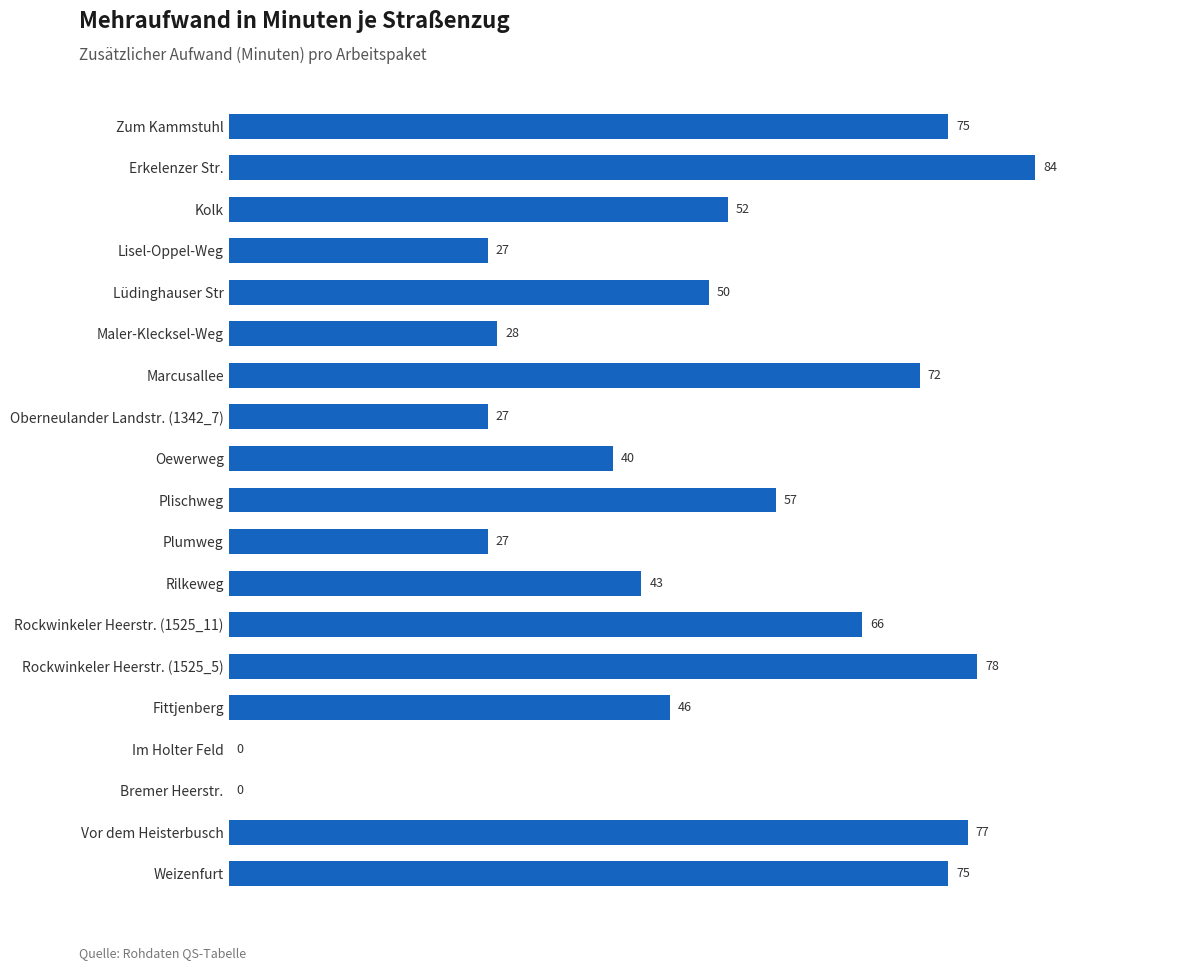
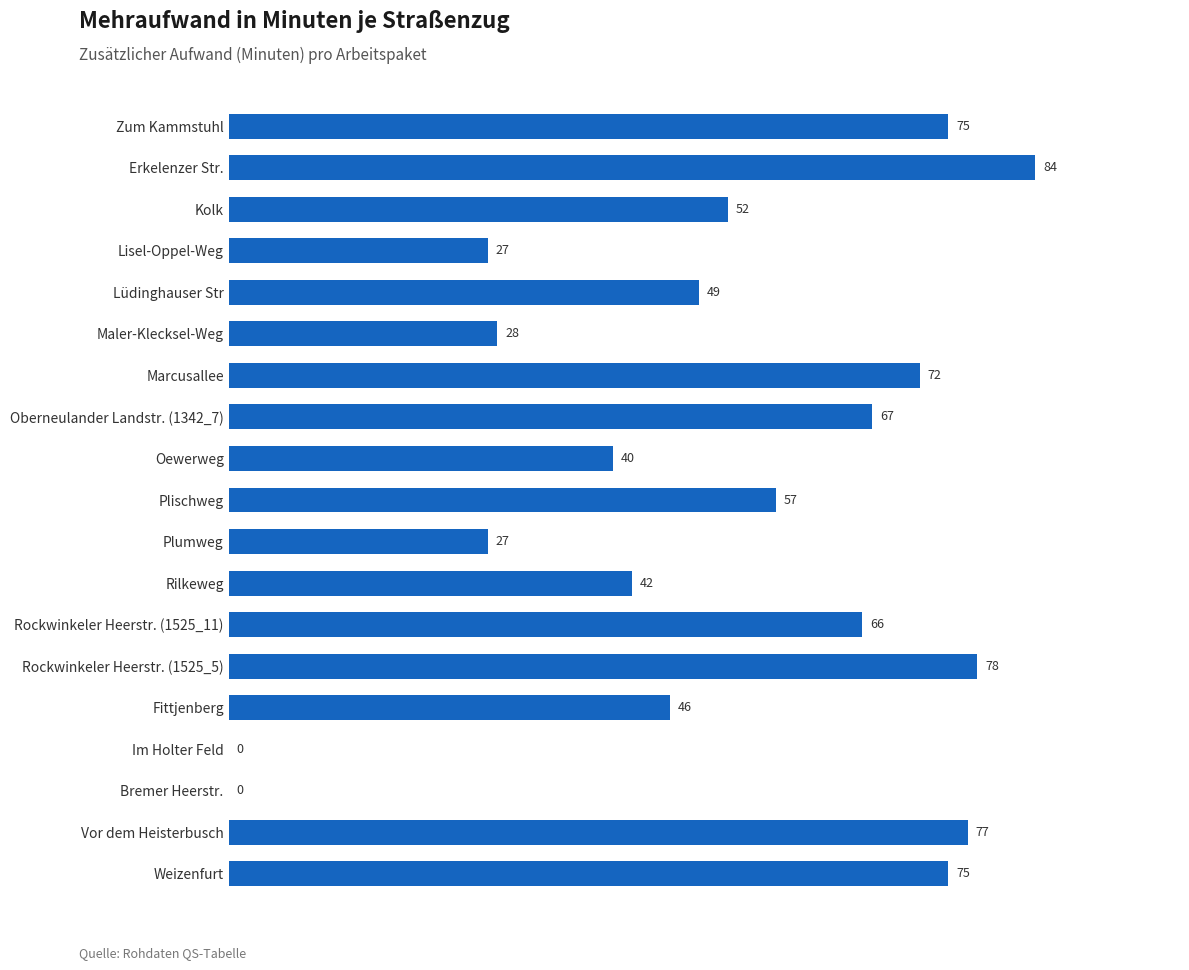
  {
    "Zum Kammstuhl": 75,
    "Erkelenzer Str.": 84,
    "Kolk": 52,
    "Lisel-Oppel-Weg": 27,
-   "Lüdinghauser Str": 50,
+   "Lüdinghauser Str": 49,
    "Maler-Klecksel-Weg": 28,
    "Marcusallee": 72,
-   "Oberneulander Landstr. (1342_7)": 27,
+   "Oberneulander Landstr. (1342_7)": 67,
    "Oewerweg": 40,
    "Plischweg": 57,
    "Plumweg": 27,
-   "Rilkeweg": 43,
+   "Rilkeweg": 42,
    "Rockwinkeler Heerstr. (1525_11)": 66,
    "Rockwinkeler Heerstr. (1525_5)": 78,
    "Fittjenberg": 46,
    "Im Holter Feld": 0,
    "Bremer Heerstr.": 0,
    "Vor dem Heisterbusch": 77,
    "Weizenfurt": 75
  }
